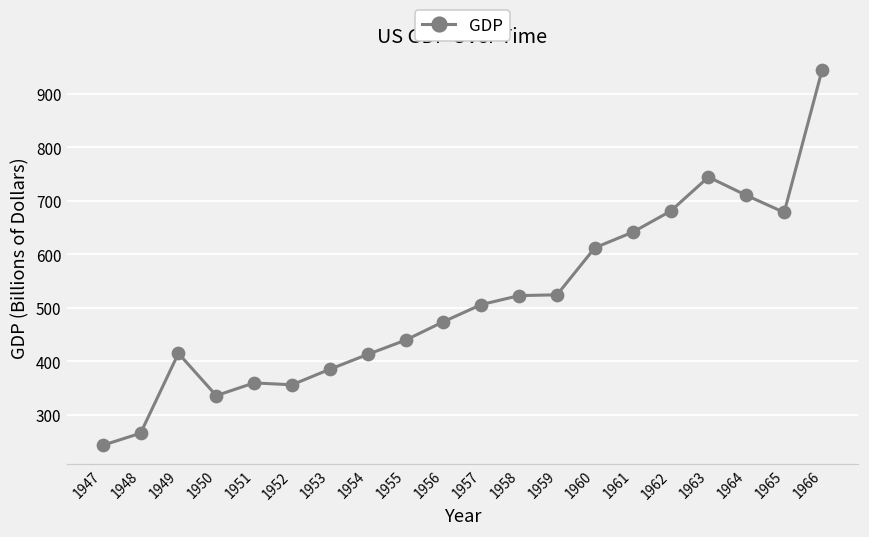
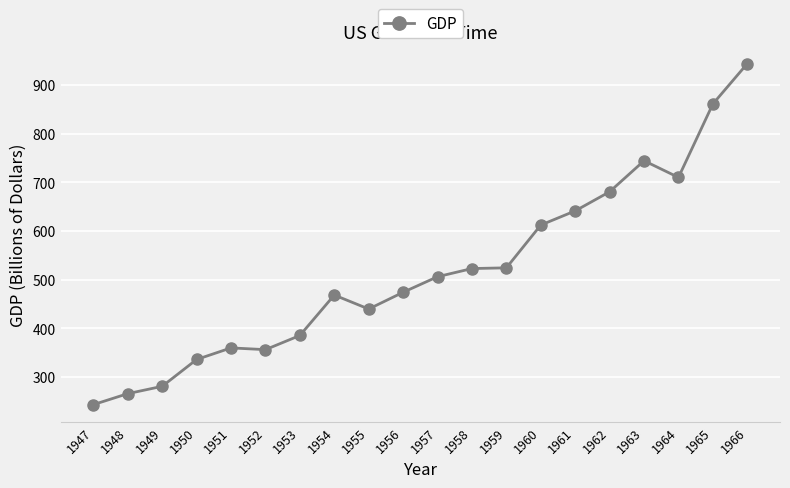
  {
    "1947": 240,
    "1948": 270,
-   "1949": 420,
+   "1949": 280,
    "1950": 340,
    "1951": 360,
    "1952": 360,
    "1953": 390,
-   "1954": 410,
+   "1954": 470,
    "1955": 440,
    "1956": 470,
    "1957": 510,
    "1958": 520,
    "1959": 520,
    "1960": 610,
    "1961": 640,
    "1962": 680,
    "1963": 740,
    "1964": 710,
-   "1965": 680,
+   "1965": 860,
    "1966": 940
  }
